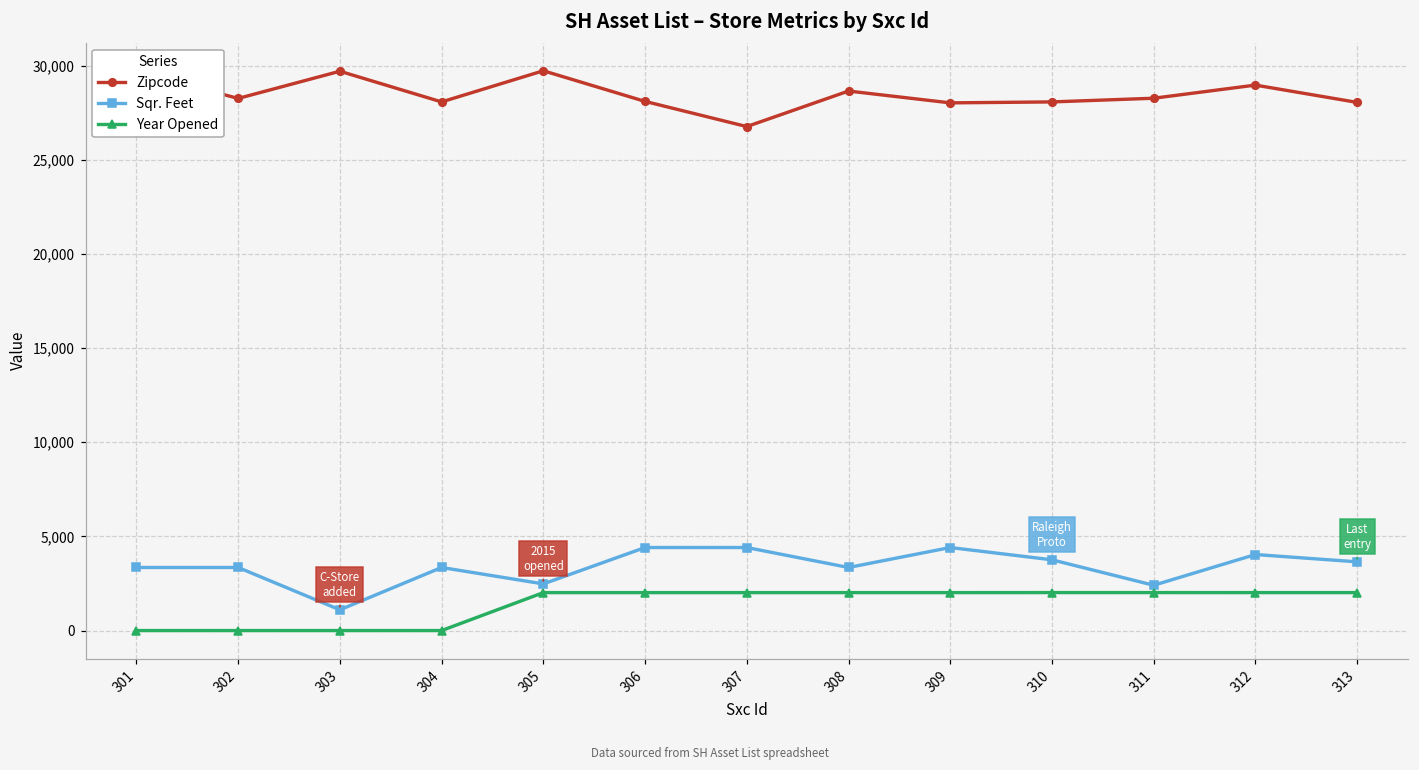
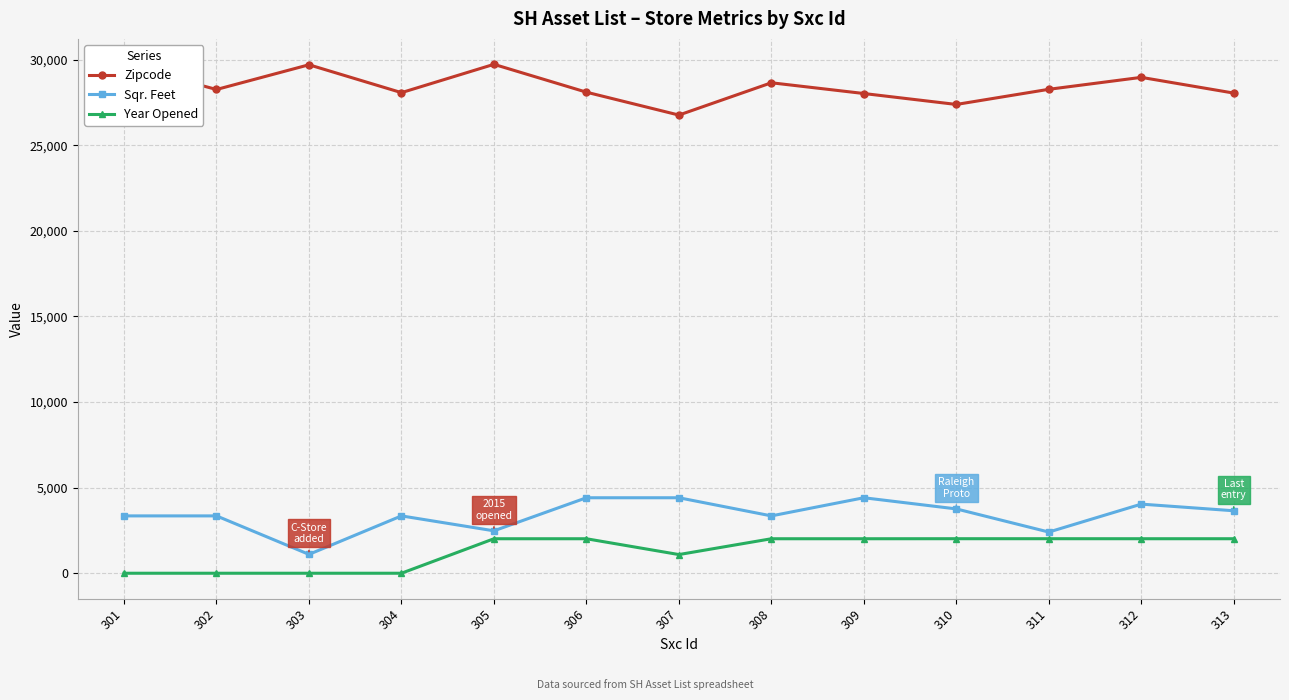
  {
    "Zipcode": {
      "302": "28,300",
      "303": "29,700",
      "304": "28,100",
      "305": "29,700",
      "306": "28,100",
      "307": "26,800",
      "308": "28,700",
      "309": "28,000",
-     "310": "28,100",
+     "310": "27,400",
      "311": "28,300",
      "312": "29,000",
      "313": "28,100"
    },
    "Sqr. Feet": {
      "301": "3,400",
      "302": "3,400",
      "303": "1,100",
      "304": "3,400",
      "306": "4,400",
      "307": "4,400",
      "308": "3,400",
      "309": "4,400",
      "310": "3,800",
      "311": "2,400",
      "312": "4,000",
      "313": "3,700"
    },
    "Year Opened": {
      "301": "0",
      "302": "0",
      "303": "0",
      "304": "0",
      "306": "2,000",
-     "307": "2,000",
+     "307": "1,100",
      "308": "2,000",
      "309": "2,000",
      "310": "2,000",
      "311": "2,000",
      "312": "2,000",
      "313": "2,000"
    }
  }
